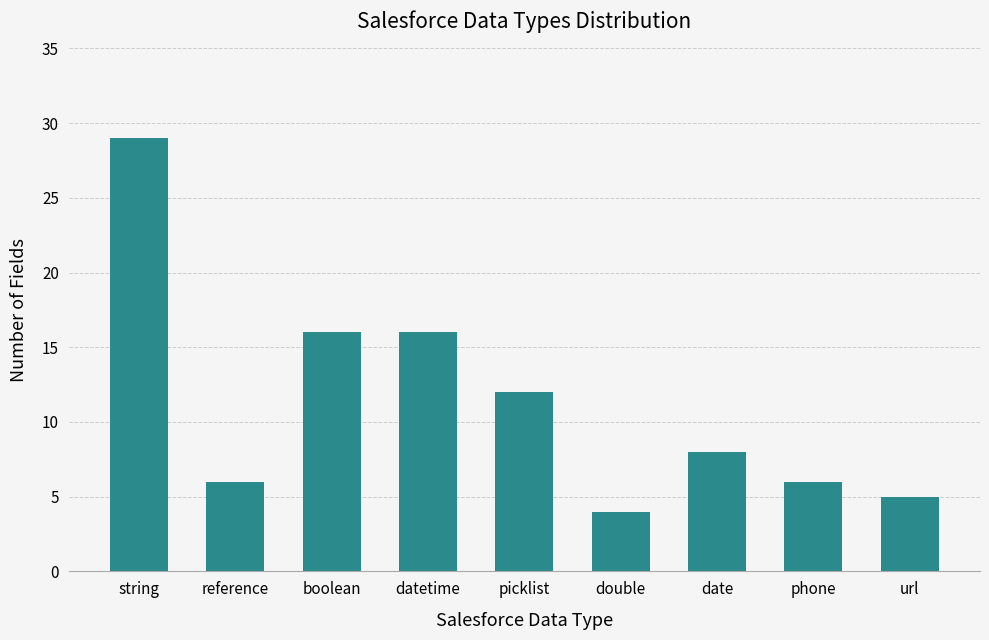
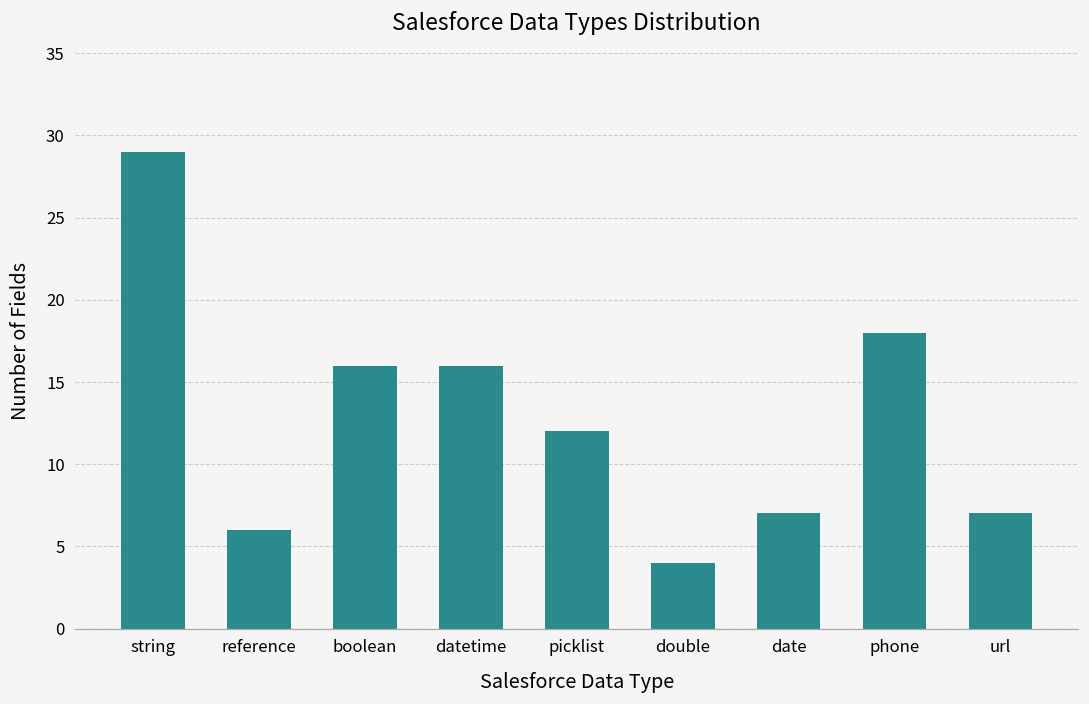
  {
    "string": 29,
    "reference": 6,
    "boolean": 16,
    "datetime": 16,
    "picklist": 12,
    "double": 4,
-   "date": 8,
-   "phone": 6,
-   "url": 5
+   "date": 7,
+   "phone": 18,
+   "url": 7
  }
